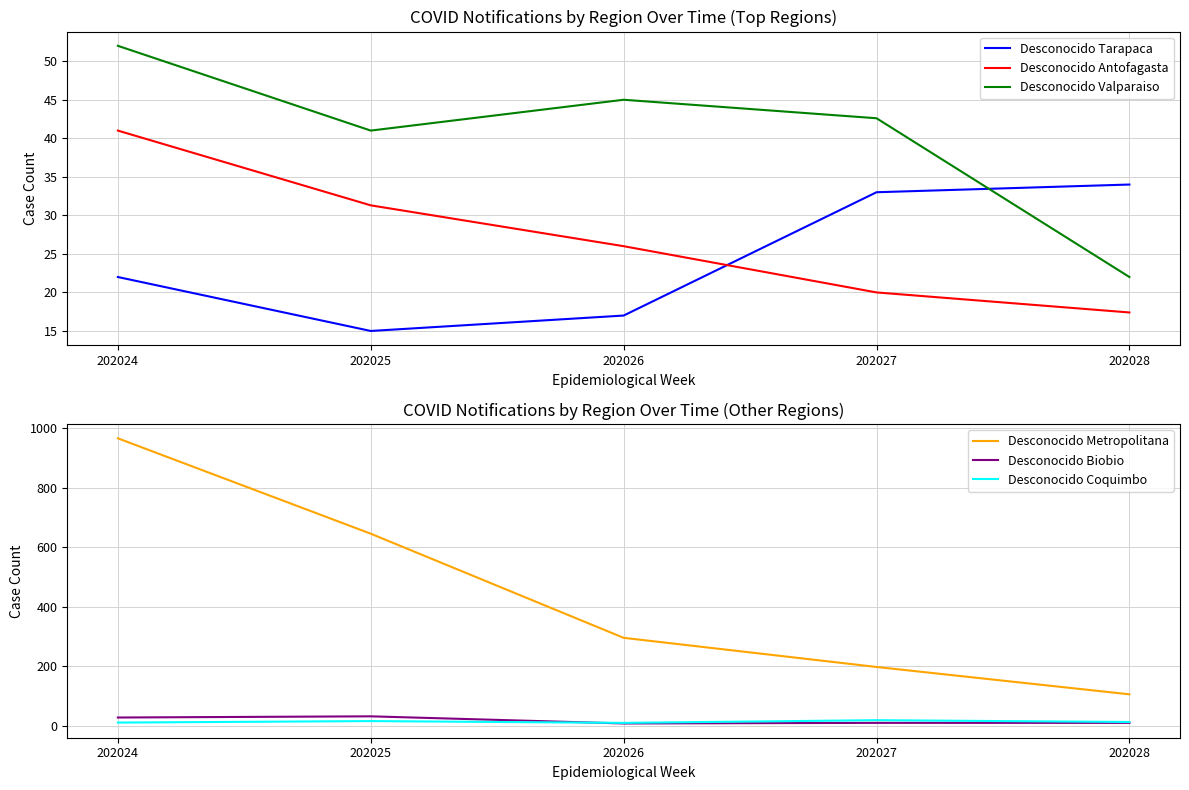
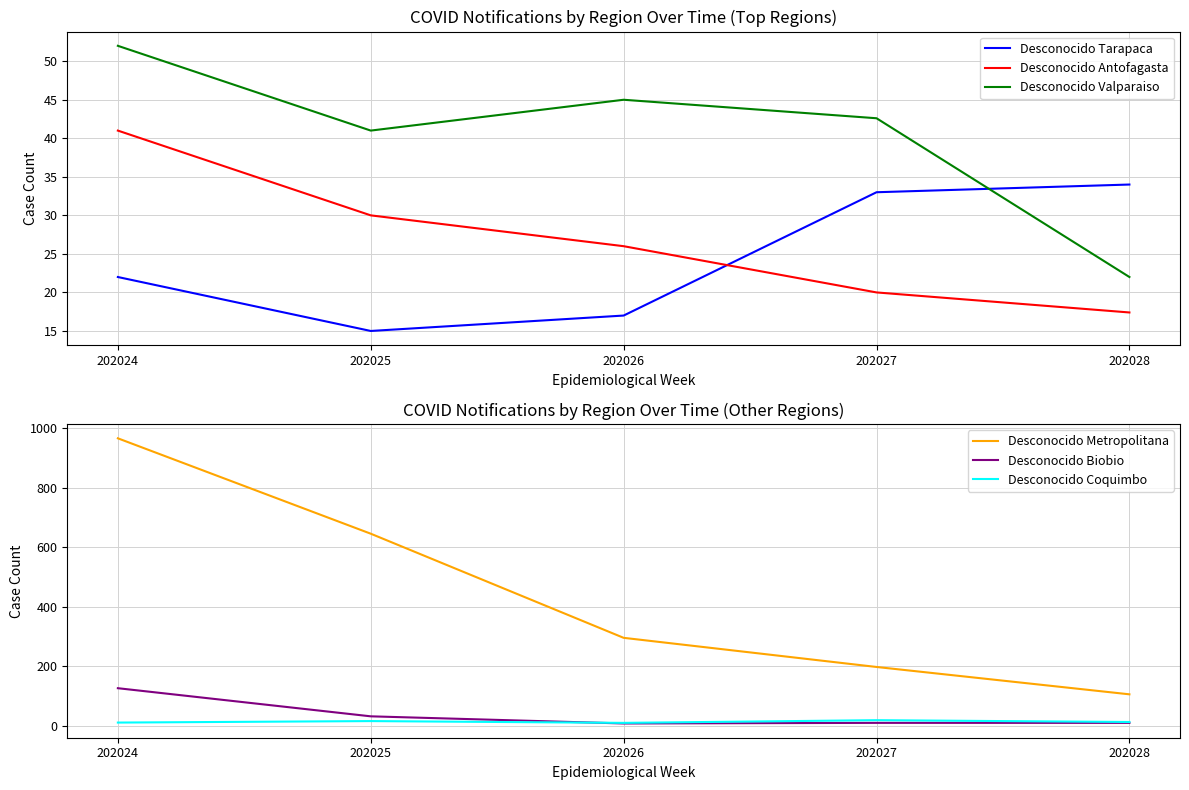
  {
    "COVID Notifications by Region Over Time (Top Regions)": {
      "Desconocido Tarapaca": {
        "202024": 22,
        "202025": 15,
        "202026": 17,
        "202027": 33,
        "202028": 34
      },
      "Desconocido Antofagasta": {
        "202024": 41,
-       "202025": 31,
+       "202025": 30,
        "202026": 26,
        "202027": 20,
        "202028": 17
      },
      "Desconocido Valparaiso": {
        "202024": 52,
        "202025": 41,
        "202026": 45,
        "202027": 43,
        "202028": 22
      }
    },
    "COVID Notifications by Region Over Time (Other Regions)": {
      "Desconocido Metropolitana": {
        "202024": 970,
        "202025": 650,
        "202026": 300,
        "202027": 200,
        "202028": 110
      },
      "Desconocido Biobio": {
-       "202024": 30,
+       "202024": 130,
        "202025": 30,
        "202027": 10
      },
      "Desconocido Coquimbo": {
        "202024": 10,
        "202025": 20,
        "202027": 20
      }
    }
  }
